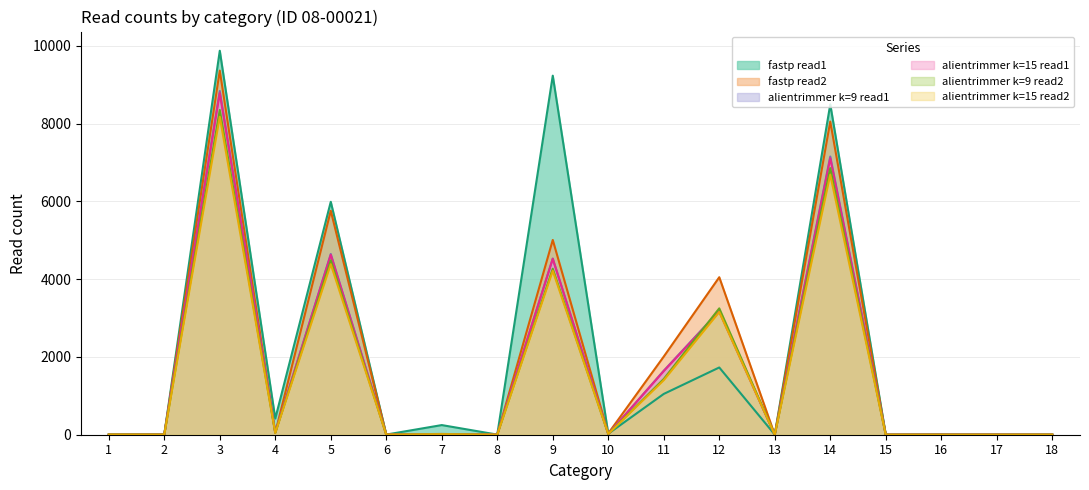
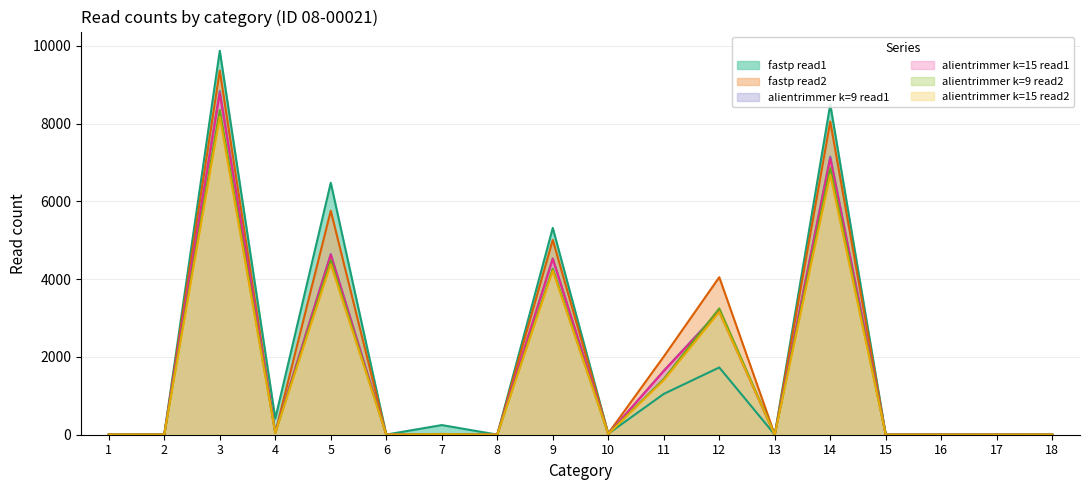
  {
    "fastp read1": {
      "3": 9900,
      "4": 400,
-     "5": 6000,
+     "5": 6500,
      "7": 200,
-     "9": 9200,
+     "9": 5300,
      "11": 1000,
      "12": 1700
    }
  }
